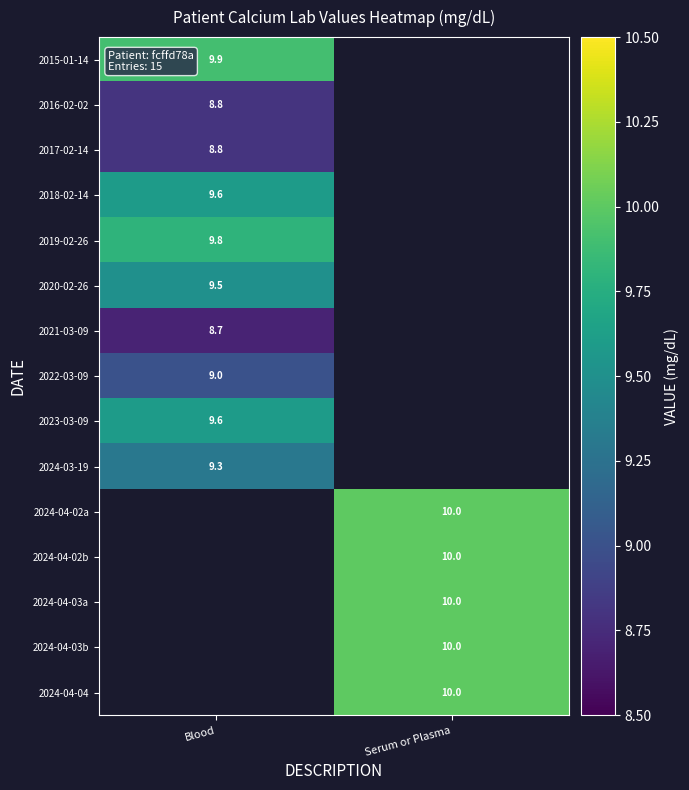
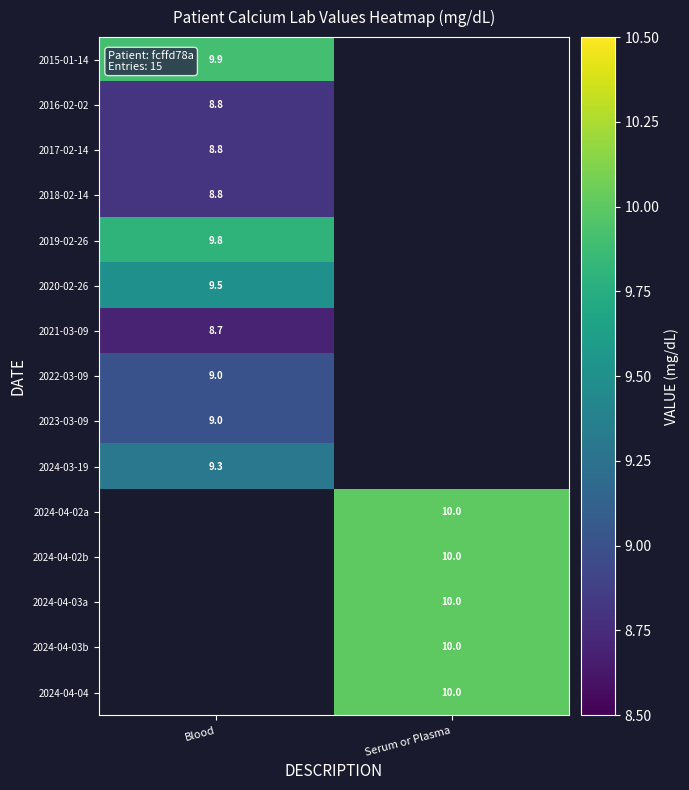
  {
    "2015-01-14": {
      "Blood": 9.9
    },
    "2016-02-02": {
      "Blood": 8.8
    },
    "2017-02-14": {
      "Blood": 8.8
    },
    "2018-02-14": {
-     "Blood": 9.6
+     "Blood": 8.8
    },
    "2019-02-26": {
      "Blood": 9.8
    },
    "2020-02-26": {
      "Blood": 9.5
    },
    "2021-03-09": {
      "Blood": 8.7
    },
    "2022-03-09": {
      "Blood": 9.0
    },
    "2023-03-09": {
-     "Blood": 9.6
+     "Blood": 9.0
    },
    "2024-03-19": {
      "Blood": 9.3
    },
    "2024-04-02a": {
      "Serum or Plasma": 10.0
    },
    "2024-04-02b": {
      "Serum or Plasma": 10.0
    },
    "2024-04-03a": {
      "Serum or Plasma": 10.0
    },
    "2024-04-03b": {
      "Serum or Plasma": 10.0
    },
    "2024-04-04": {
      "Serum or Plasma": 10.0
    }
  }
